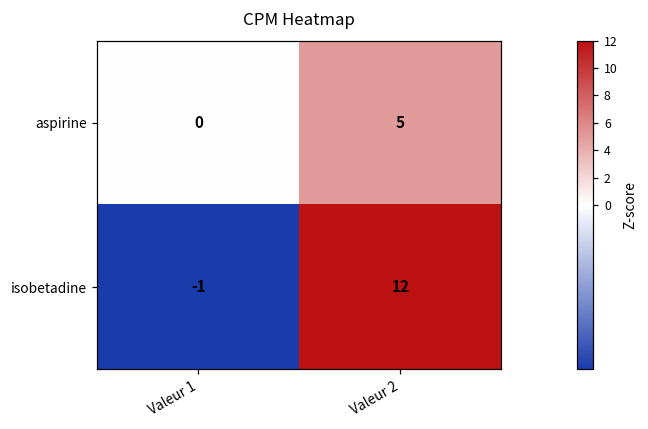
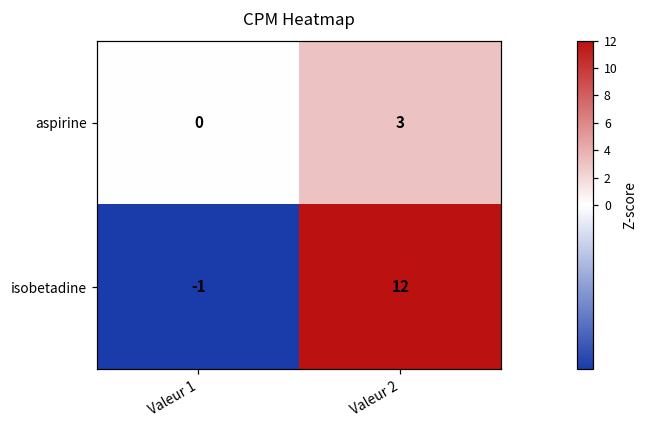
  {
    "aspirine": {
      "Valeur 1": 0,
-     "Valeur 2": 5
+     "Valeur 2": 3
    },
    "isobetadine": {
      "Valeur 1": -1,
      "Valeur 2": 12
    }
  }
